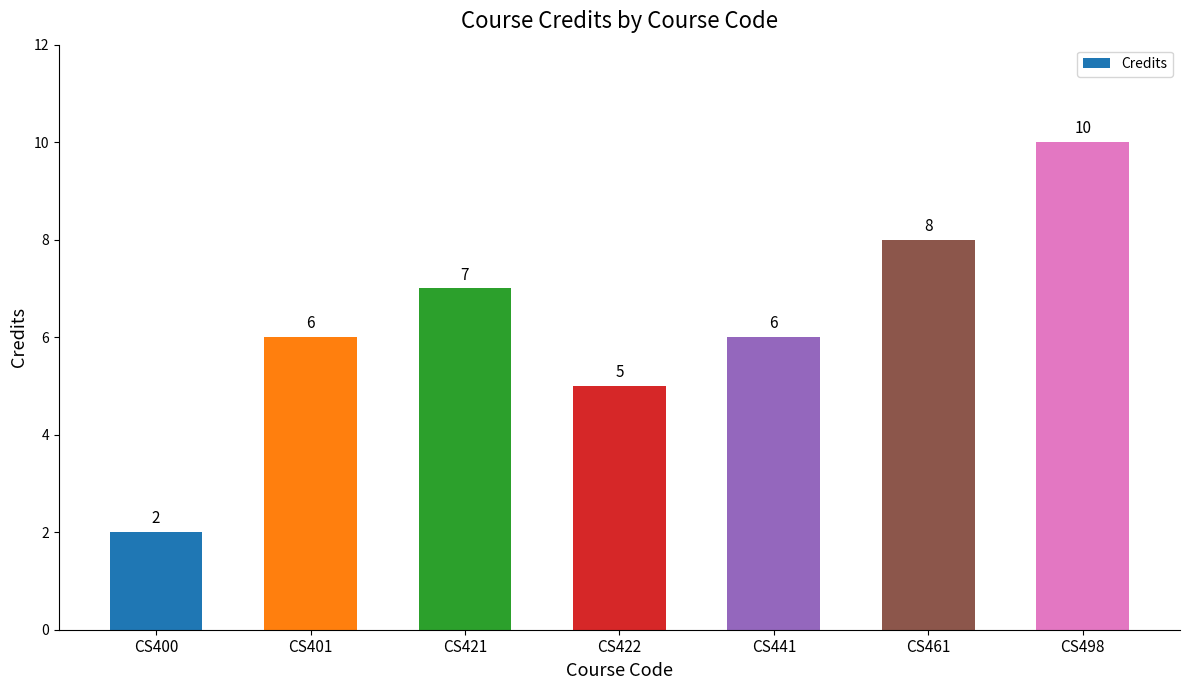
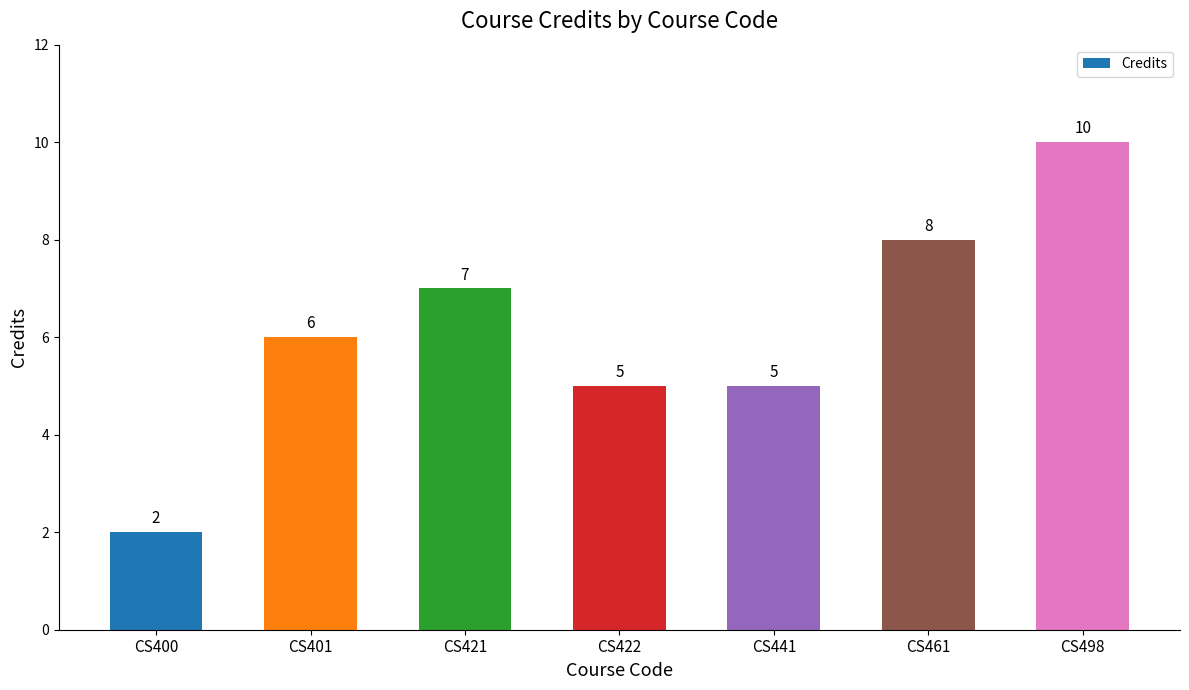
  {
    "CS400": 2,
    "CS401": 6,
    "CS421": 7,
    "CS422": 5,
-   "CS441": 6,
+   "CS441": 5,
    "CS461": 8,
    "CS498": 10
  }
